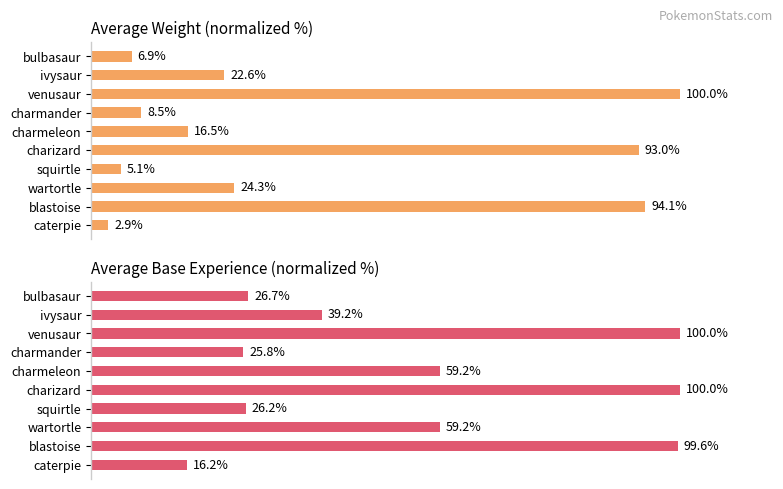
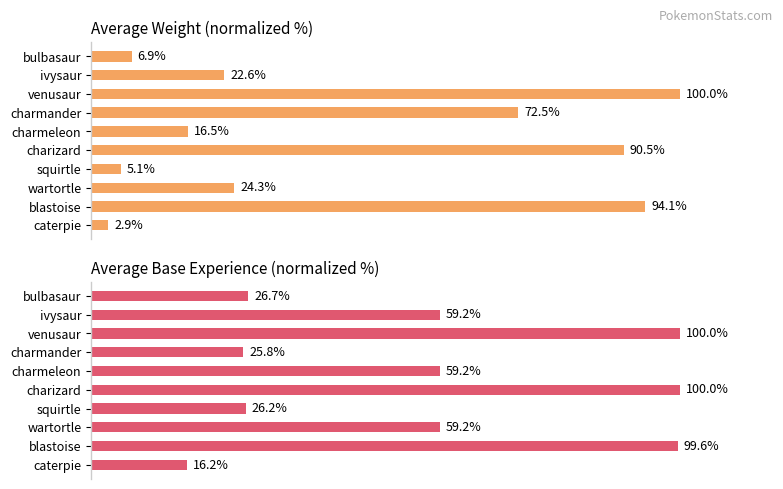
  {
    "Average Weight (normalized %)": {
      "bulbasaur": "6.9%",
      "ivysaur": "22.6%",
      "venusaur": "100.0%",
-     "charmander": "8.5%",
+     "charmander": "72.5%",
      "charmeleon": "16.5%",
-     "charizard": "93.0%",
+     "charizard": "90.5%",
      "squirtle": "5.1%",
      "wartortle": "24.3%",
      "blastoise": "94.1%",
      "caterpie": "2.9%"
    },
    "Average Base Experience (normalized %)": {
      "bulbasaur": "26.7%",
-     "ivysaur": "39.2%",
+     "ivysaur": "59.2%",
      "venusaur": "100.0%",
      "charmander": "25.8%",
      "charmeleon": "59.2%",
      "charizard": "100.0%",
      "squirtle": "26.2%",
      "wartortle": "59.2%",
      "blastoise": "99.6%",
      "caterpie": "16.2%"
    }
  }
